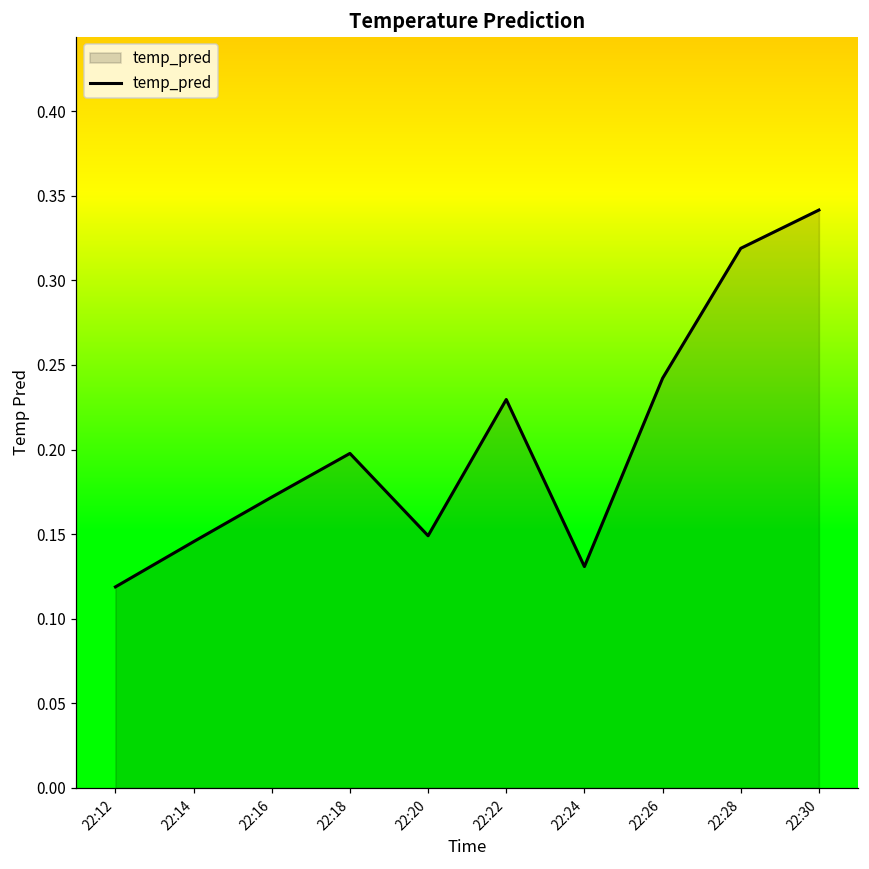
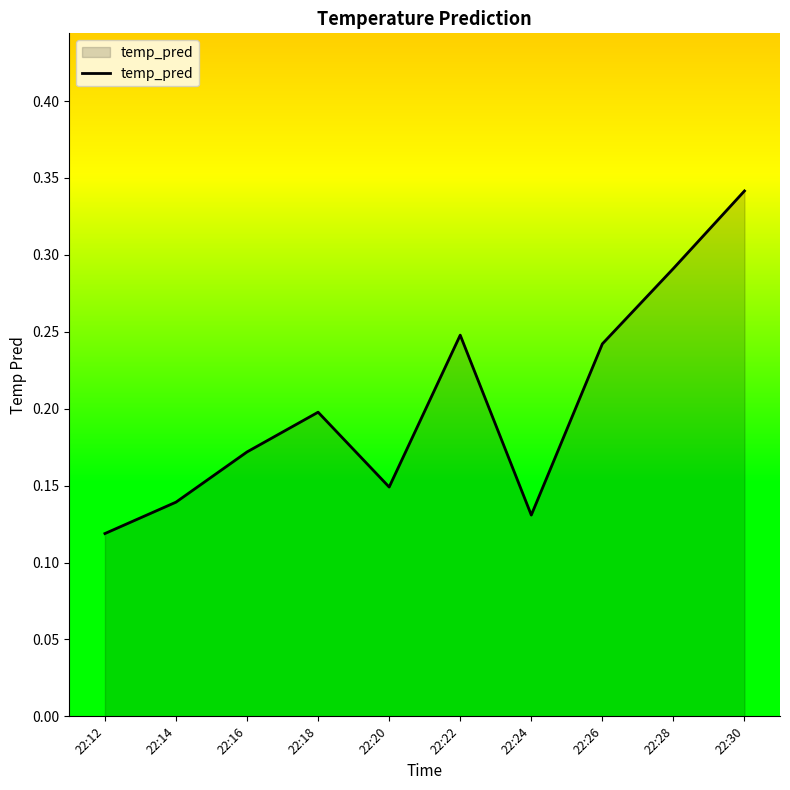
  {
    "22:12": 0.119,
-   "22:14": 0.146,
+   "22:14": 0.139,
    "22:16": 0.172,
    "22:18": 0.198,
    "22:20": 0.149,
-   "22:22": 0.230,
+   "22:22": 0.248,
    "22:24": 0.131,
    "22:26": 0.242,
-   "22:28": 0.319,
+   "22:28": 0.291,
    "22:30": 0.342
  }
